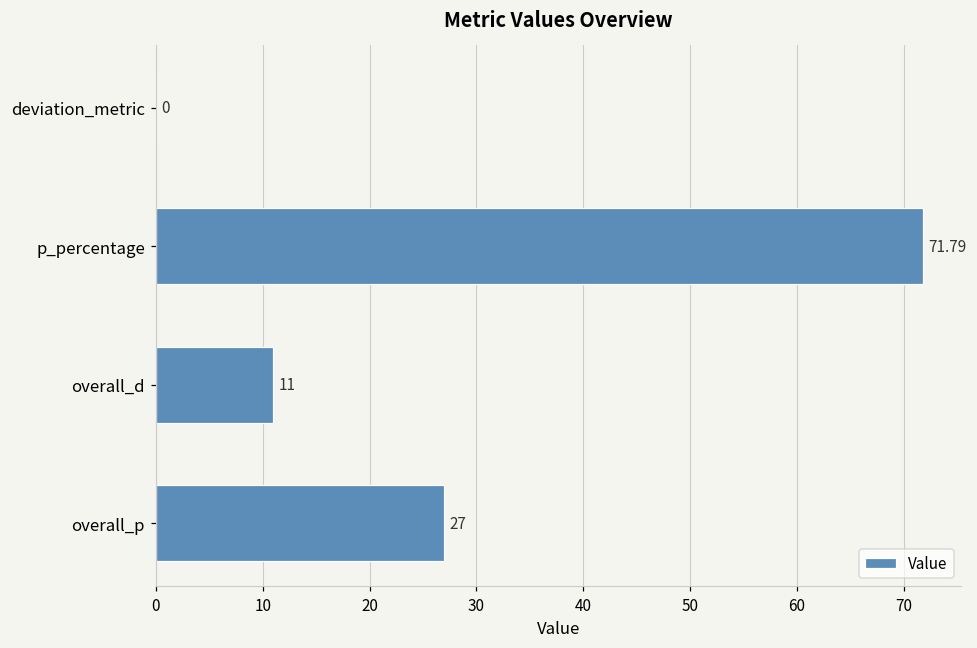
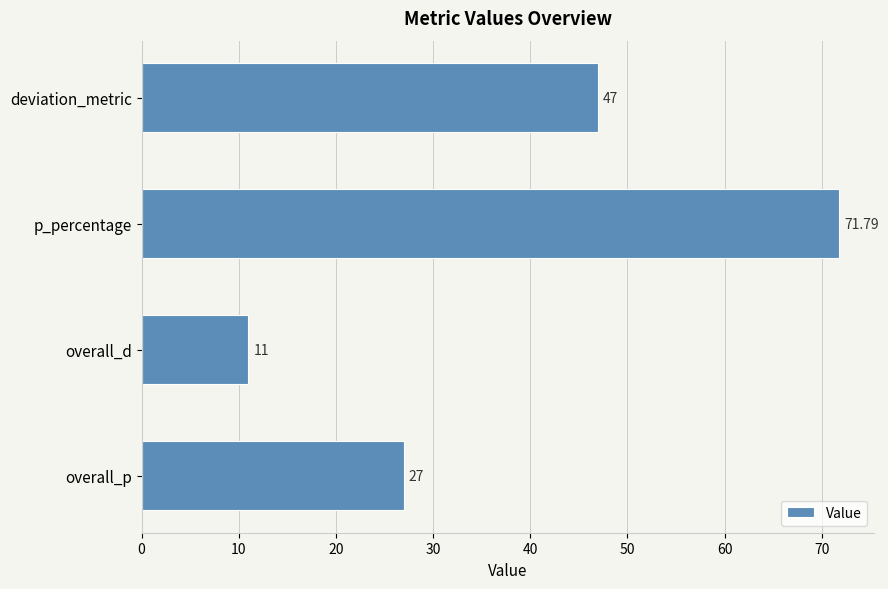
  {
-   "deviation_metric": 0,
+   "deviation_metric": 47,
    "p_percentage": 71.79,
    "overall_d": 11,
    "overall_p": 27
  }
